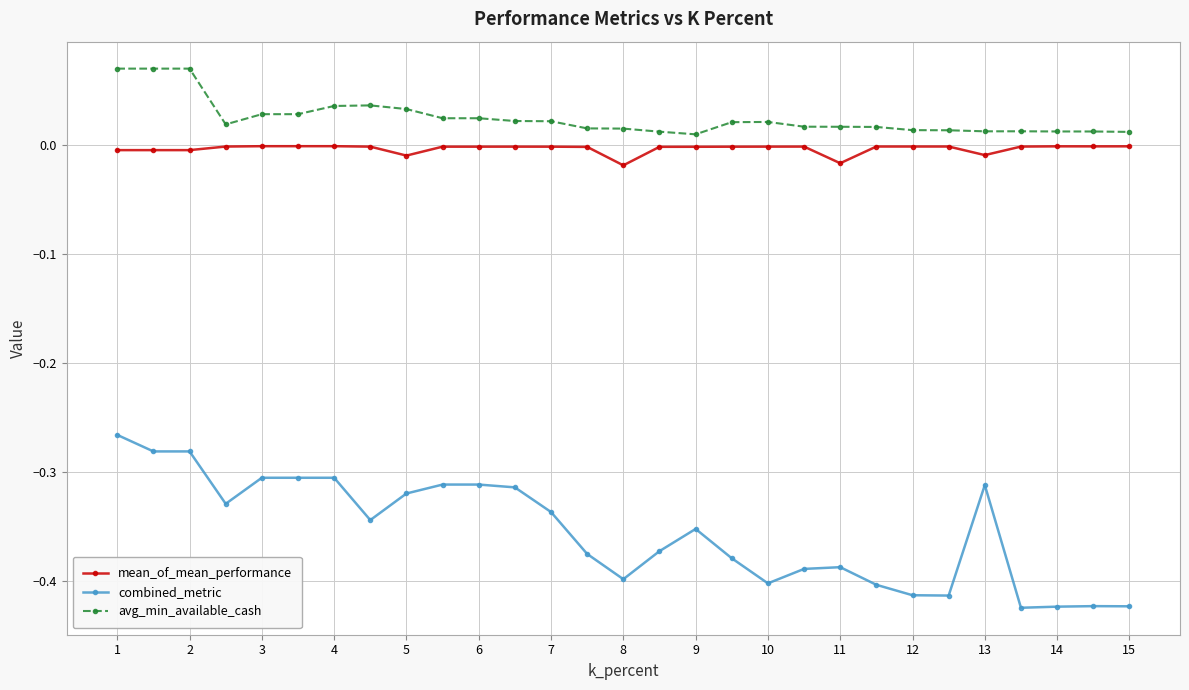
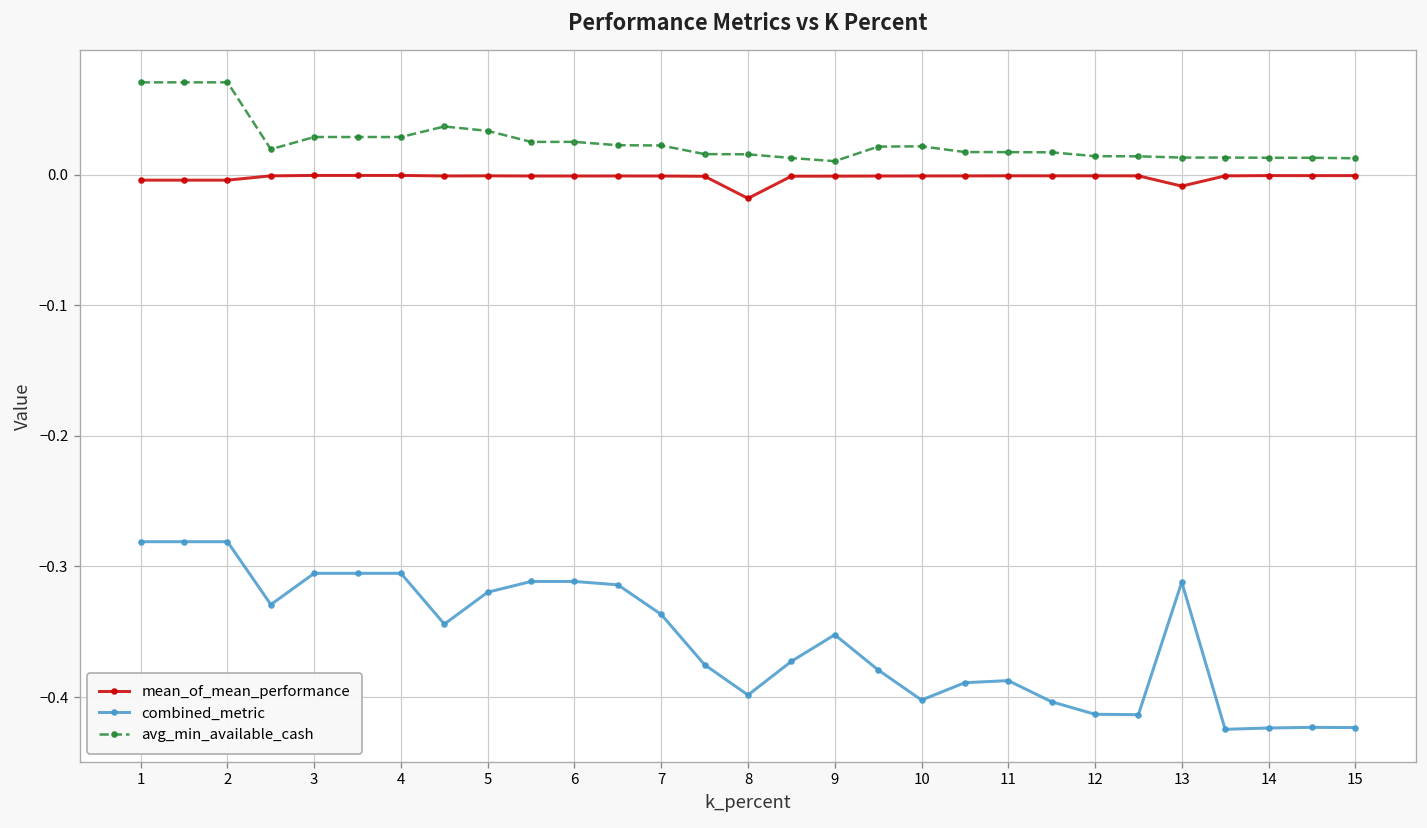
  {
    "mean_of_mean_performance": {
      "1": -0.004,
      "2": -0.004,
      "3": -0.001,
      "4": -0.001,
-     "5": -0.009,
+     "5": -0.001,
      "6": -0.001,
      "7": -0.001,
      "8": -0.018,
      "9": -0.001,
      "10": -0.001,
-     "11": -0.016,
+     "11": -0.001,
      "12": -0.001,
      "13": -0.009,
      "14": -0.001,
      "15": -0.001
    },
    "combined_metric": {
-     "1": -0.266,
+     "1": -0.281,
      "2": -0.281,
      "3": -0.305,
      "4": -0.305,
      "5": -0.320,
      "6": -0.311,
      "7": -0.337,
      "8": -0.398,
      "9": -0.352,
      "10": -0.402,
      "11": -0.387,
      "12": -0.413,
      "13": -0.312,
      "14": -0.424,
      "15": -0.423
    },
    "avg_min_available_cash": {
      "1": 0.071,
      "2": 0.071,
      "3": 0.029,
-     "4": 0.036,
+     "4": 0.029,
      "5": 0.033,
      "6": 0.025,
      "7": 0.022,
      "8": 0.016,
      "9": 0.010,
      "10": 0.022,
      "11": 0.017,
      "12": 0.014,
      "13": 0.013,
      "14": 0.013,
      "15": 0.012
    }
  }
